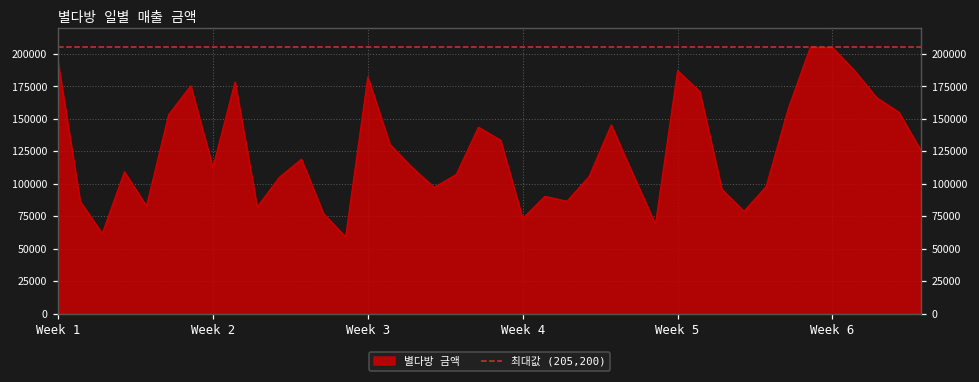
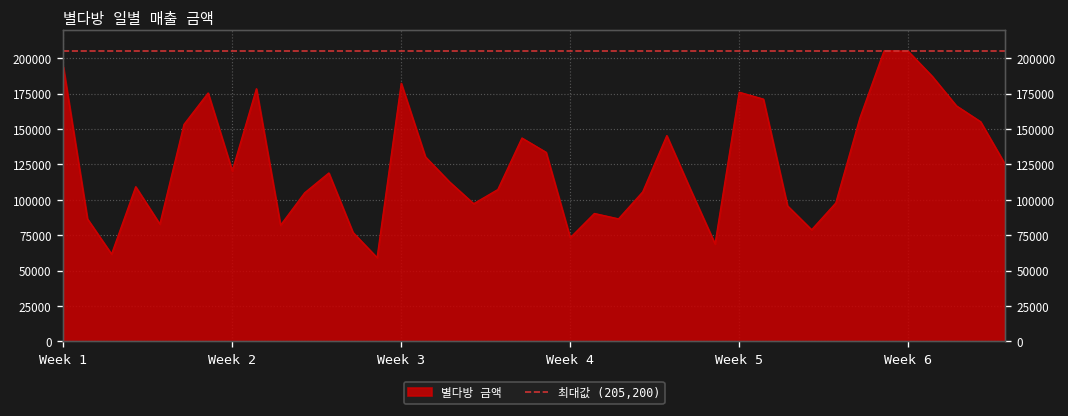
  {
    "Week 1": 194000,
-   "Week 2": 113000,
+   "Week 2": 120000,
    "Week 3": 182000,
    "Week 4": 73000,
-   "Week 5": 187000,
+   "Week 5": 176000,
    "Week 6": 205000
  }
